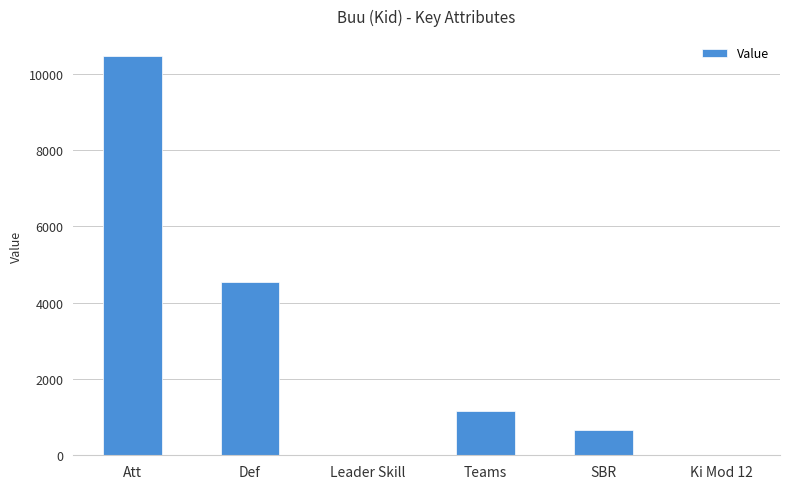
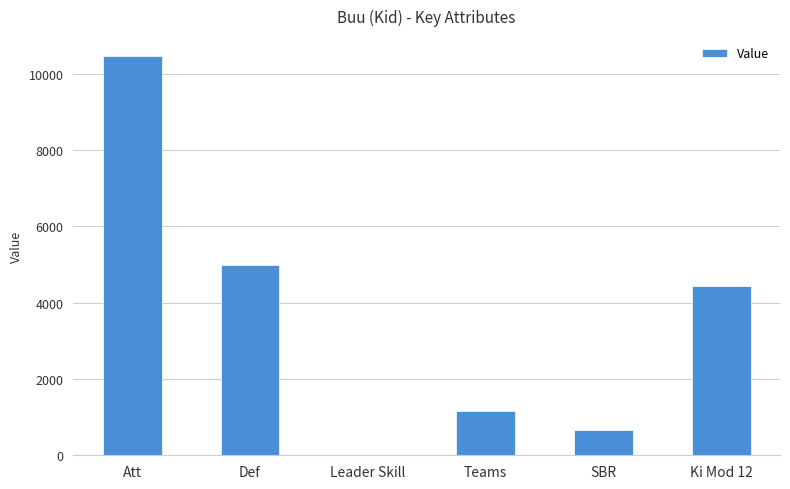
  {
    "Att": 10500,
-   "Def": 4500,
+   "Def": 5000,
    "Teams": 1200,
    "SBR": 600,
-   "Ki Mod 12": 0
+   "Ki Mod 12": 4400
  }
